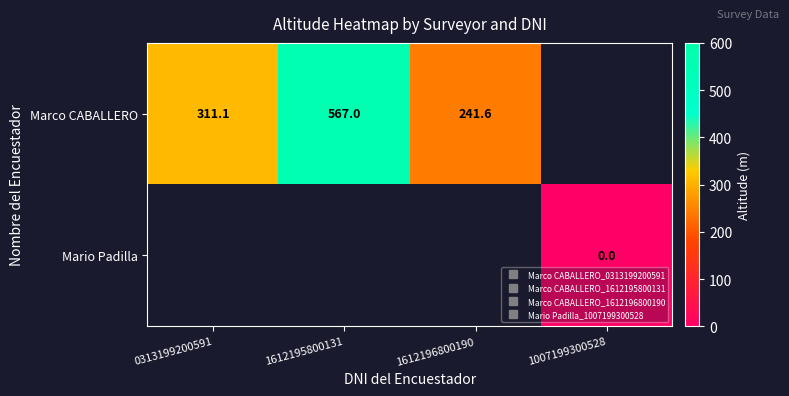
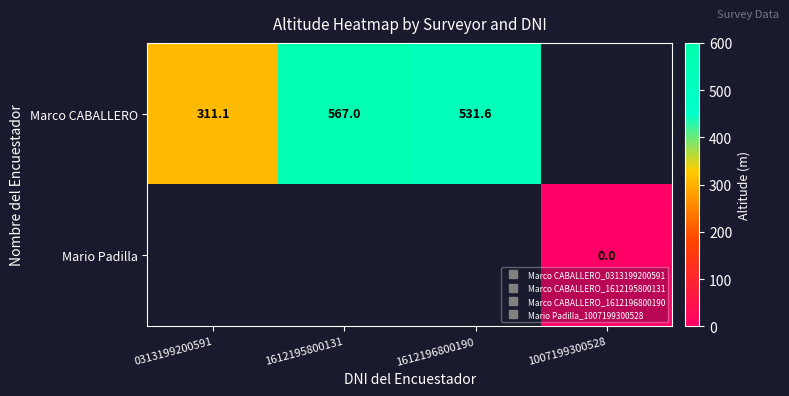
  {
    "Marco CABALLERO": {
      "0313199200591": 311.1,
      "1612195800131": 567.0,
-     "1612196800190": 241.6
+     "1612196800190": 531.6
    },
    "Mario Padilla": {
      "1007199300528": 0.0
    }
  }
